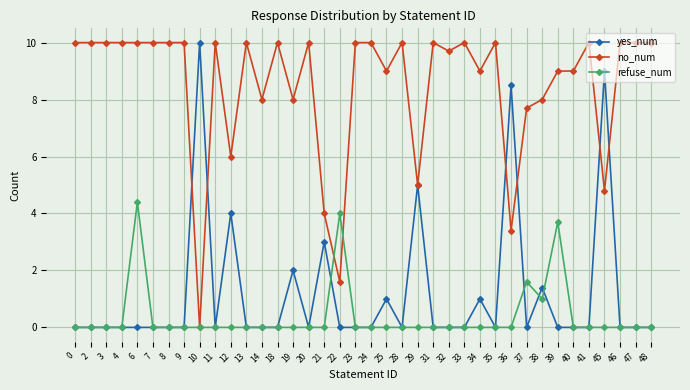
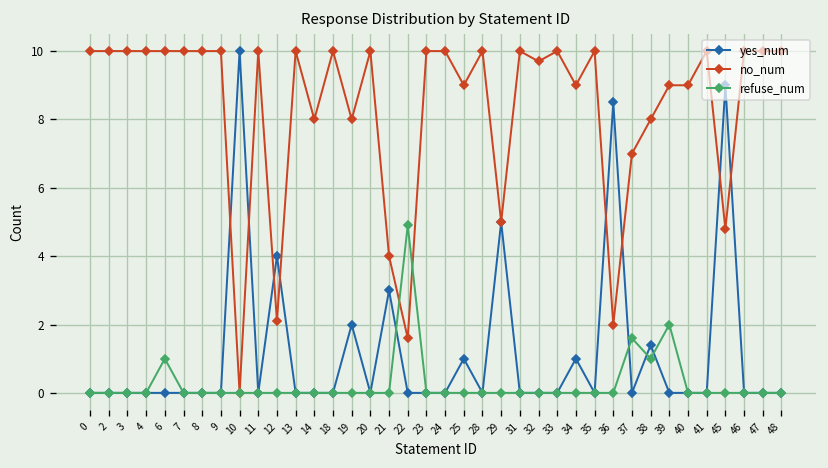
  {
    "yes_num": {
      "6": 0.0,
      "10": 10.0,
      "12": 4.0,
      "19": 2.0,
      "21": 3.0,
      "22": 0.0,
      "25": 1.0,
      "34": 1.0,
      "36": 8.5,
      "37": 0.0,
      "38": 1.4,
      "39": 0.0
    },
    "no_num": {
      "0": 10.0,
      "2": 10.0,
      "3": 10.0,
      "4": 10.0,
      "6": 10.0,
      "7": 10.0,
      "8": 10.0,
      "9": 10.0,
      "11": 10.0,
-     "12": 6.0,
+     "12": 2.1,
      "13": 10.0,
      "14": 8.0,
      "18": 10.0,
      "19": 8.0,
      "20": 10.0,
      "21": 4.0,
      "22": 1.6,
      "23": 10.0,
      "24": 10.0,
      "25": 9.0,
      "28": 10.0,
      "31": 10.0,
      "32": 9.7,
      "33": 10.0,
      "34": 9.0,
      "35": 10.0,
-     "36": 3.4,
-     "37": 7.7,
+     "36": 2.0,
+     "37": 7.0,
      "38": 8.0,
      "39": 9.0,
      "40": 9.0,
      "45": 4.8
    },
    "refuse_num": {
-     "6": 4.4,
+     "6": 1.0,
      "12": 0.0,
      "19": 0.0,
      "21": 0.0,
-     "22": 4.0,
+     "22": 4.9,
      "25": 0.0,
      "29": 0.0,
      "34": 0.0,
      "36": 0.0,
      "37": 1.6,
      "38": 1.0,
-     "39": 3.7,
+     "39": 2.0,
      "45": 0.0
    }
  }
